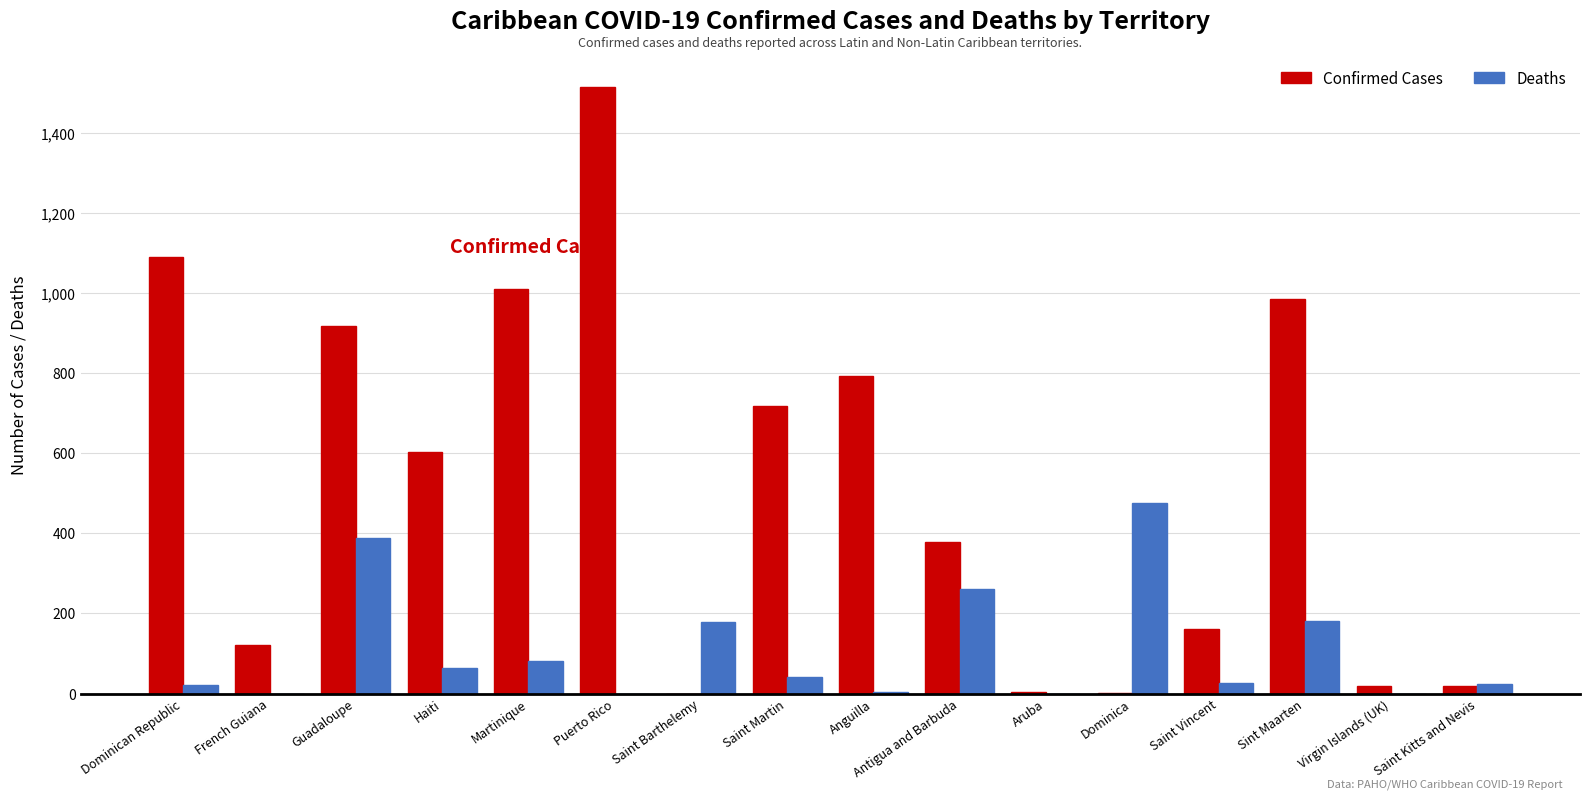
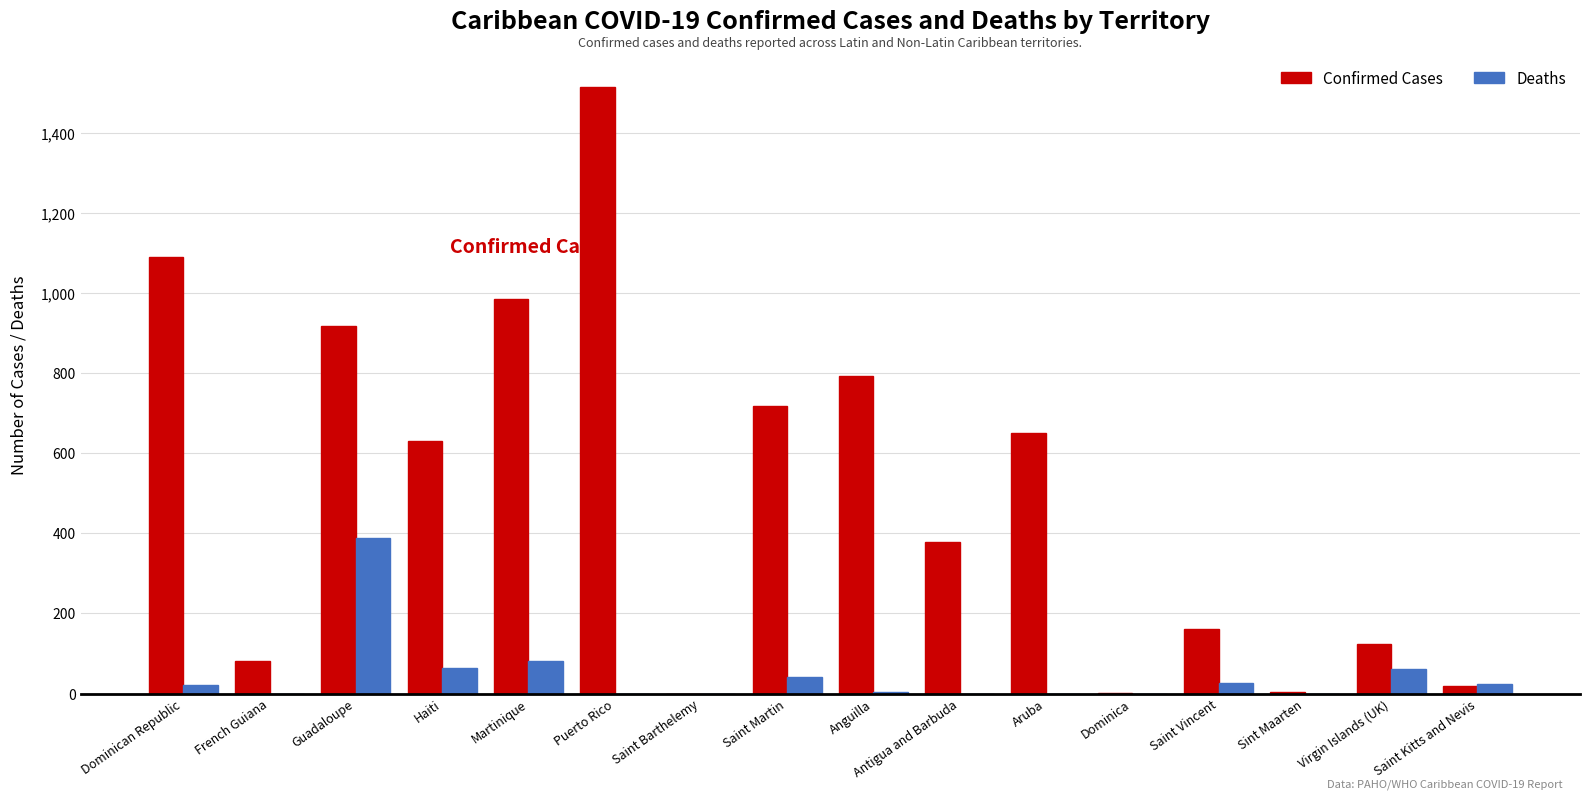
  {
    "Confirmed Cases": {
      "Dominican Republic": "1,090",
-     "French Guiana": "120",
+     "French Guiana": "80",
      "Guadaloupe": "920",
-     "Haiti": "600",
-     "Martinique": "1,010",
+     "Haiti": "630",
+     "Martinique": "990",
      "Puerto Rico": "1,520",
      "Saint Barthelemy": "0",
      "Saint Martin": "720",
      "Anguilla": "790",
      "Antigua and Barbuda": "380",
-     "Aruba": "0",
+     "Aruba": "650",
      "Saint Vincent": "160",
-     "Sint Maarten": "990",
-     "Virgin Islands (UK)": "20",
+     "Sint Maarten": "0",
+     "Virgin Islands (UK)": "120",
      "Saint Kitts and Nevis": "20"
    },
    "Deaths": {
      "Dominican Republic": "20",
      "French Guiana": "0",
      "Guadaloupe": "390",
      "Haiti": "60",
      "Martinique": "80",
      "Puerto Rico": "0",
-     "Saint Barthelemy": "180",
+     "Saint Barthelemy": "0",
      "Saint Martin": "40",
-     "Antigua and Barbuda": "260",
+     "Antigua and Barbuda": "0",
      "Aruba": "0",
-     "Dominica": "480",
+     "Dominica": "0",
      "Saint Vincent": "30",
-     "Sint Maarten": "180",
-     "Virgin Islands (UK)": "0",
+     "Sint Maarten": "0",
+     "Virgin Islands (UK)": "60",
      "Saint Kitts and Nevis": "30"
    }
  }
